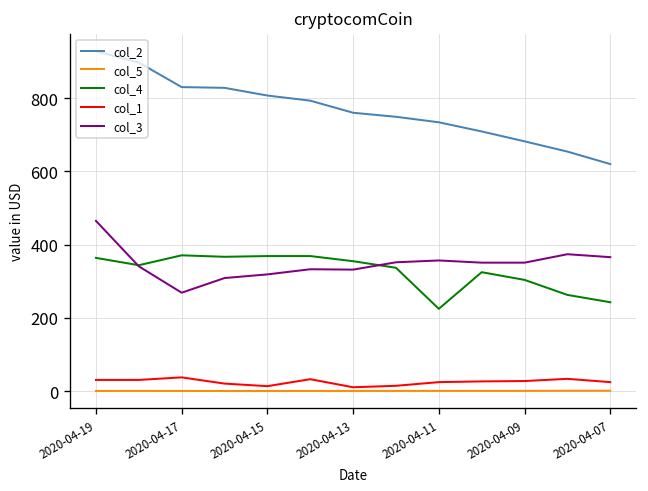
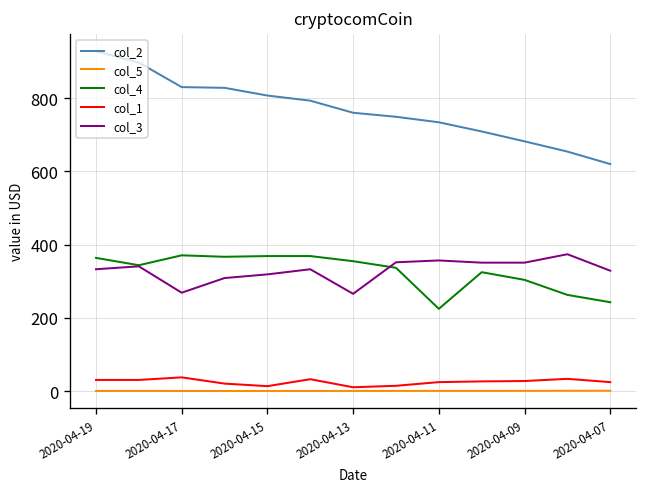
  {
    "col_2": {
      "2020-04-17": 830,
      "2020-04-15": 810,
      "2020-04-13": 760,
      "2020-04-11": 730,
      "2020-04-09": 680,
      "2020-04-07": 620
    },
    "col_5": {
      "2020-04-19": 0,
      "2020-04-17": 0,
      "2020-04-15": 0,
      "2020-04-13": 0,
      "2020-04-11": 0,
      "2020-04-09": 0,
      "2020-04-07": 0
    },
    "col_4": {
      "2020-04-19": 360,
      "2020-04-17": 370,
      "2020-04-15": 370,
      "2020-04-13": 360,
      "2020-04-11": 230,
      "2020-04-09": 300,
      "2020-04-07": 240
    },
    "col_1": {
      "2020-04-19": 30,
      "2020-04-17": 40,
      "2020-04-15": 10,
      "2020-04-13": 10,
      "2020-04-11": 30,
      "2020-04-09": 30,
      "2020-04-07": 30
    },
    "col_3": {
-     "2020-04-19": 470,
+     "2020-04-19": 330,
      "2020-04-17": 270,
      "2020-04-15": 320,
-     "2020-04-13": 330,
+     "2020-04-13": 270,
      "2020-04-11": 360,
      "2020-04-09": 350,
-     "2020-04-07": 370
+     "2020-04-07": 330
    }
  }
